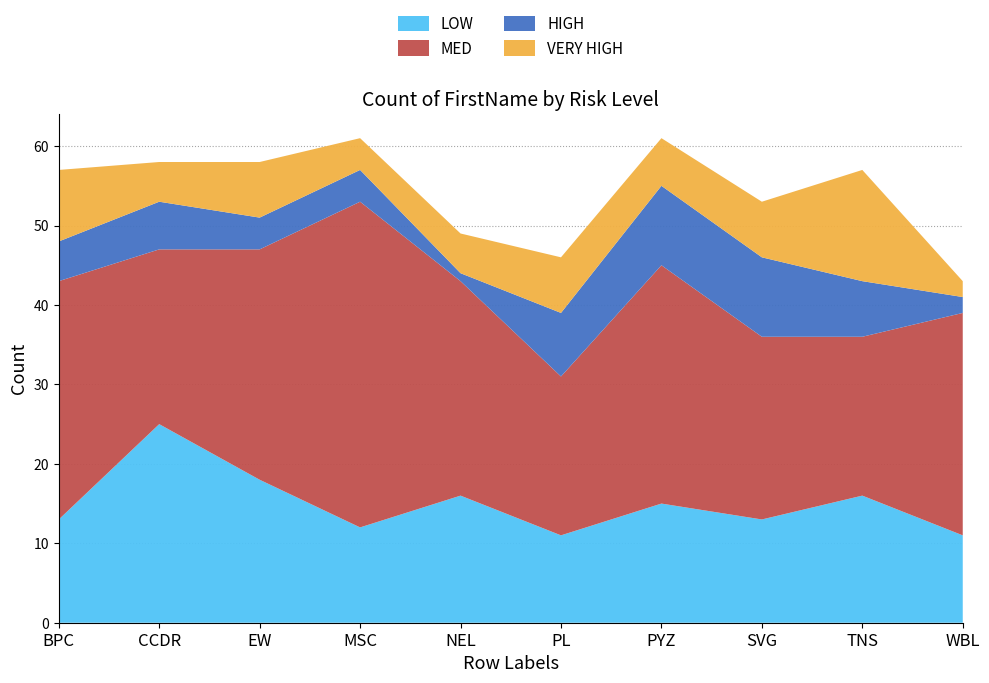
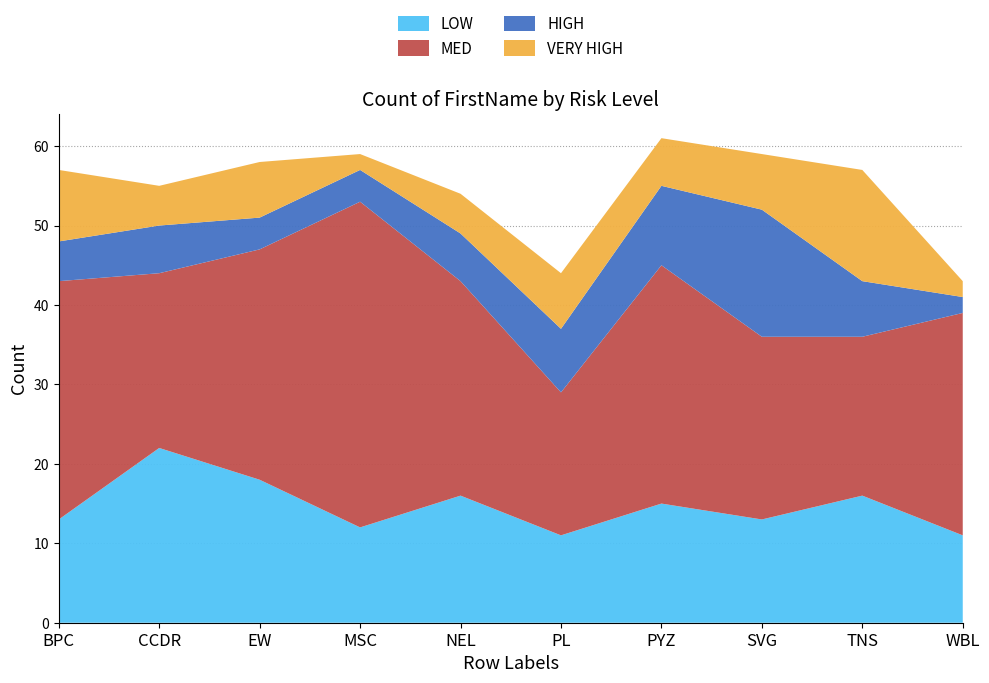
  {
    "LOW": {
      "BPC": 13,
-     "CCDR": 25,
+     "CCDR": 22,
      "EW": 18,
      "MSC": 12,
      "NEL": 16,
      "PL": 11,
      "PYZ": 15,
      "SVG": 13,
      "TNS": 16,
      "WBL": 11
    },
    "MED": {
      "BPC": 30,
      "CCDR": 22,
      "EW": 29,
      "MSC": 41,
      "NEL": 27,
-     "PL": 20,
+     "PL": 18,
      "PYZ": 30,
      "SVG": 23,
      "TNS": 20,
      "WBL": 28
    },
    "HIGH": {
      "BPC": 5,
      "CCDR": 6,
      "EW": 4,
      "MSC": 4,
-     "NEL": 1,
+     "NEL": 6,
      "PL": 8,
      "PYZ": 10,
-     "SVG": 10,
+     "SVG": 16,
      "TNS": 7,
      "WBL": 2
    },
    "VERY HIGH": {
      "BPC": 9,
      "CCDR": 5,
      "EW": 7,
-     "MSC": 4,
+     "MSC": 2,
      "NEL": 5,
      "PL": 7,
      "PYZ": 6,
      "SVG": 7,
      "TNS": 14,
      "WBL": 2
    }
  }
